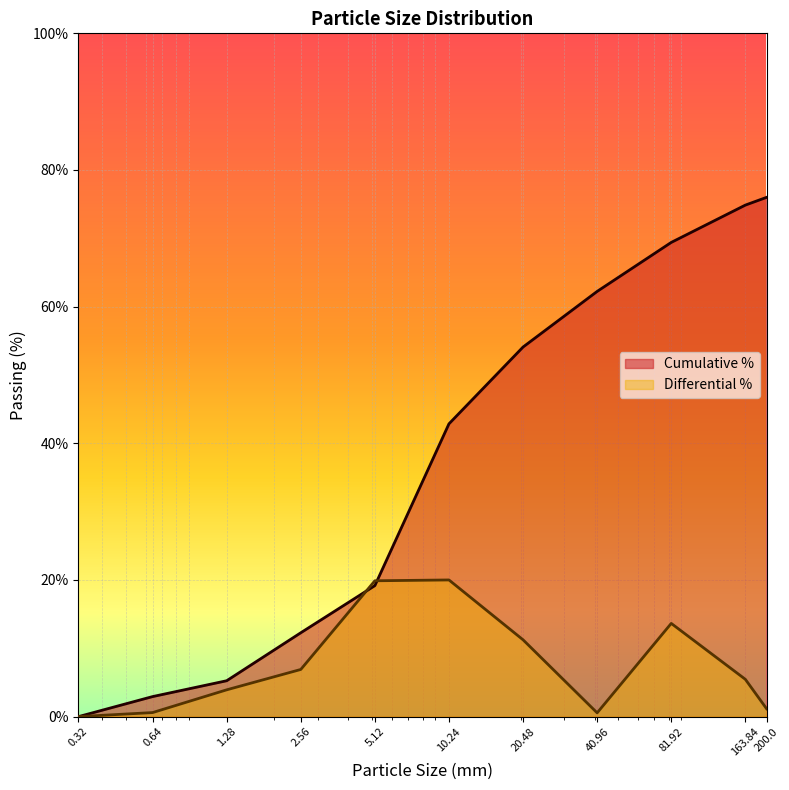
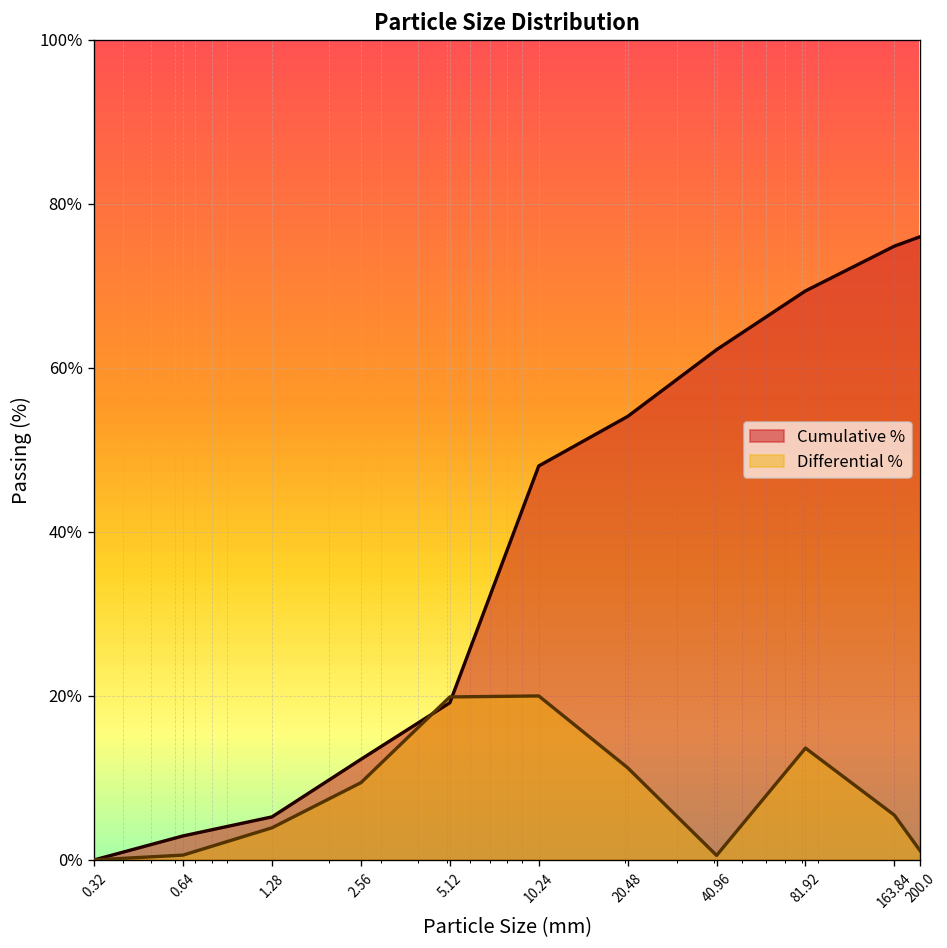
  {
    "Cumulative %": {
      "0.64": "3%",
      "1.28": "5%",
      "2.56": "12%",
      "5.12": "19%",
-     "10.24": "43%",
+     "10.24": "48%",
      "20.48": "54%",
      "40.96": "62%",
      "81.92": "69%",
      "163.84": "75%",
      "200.0": "76%"
    },
    "Differential %": {
      "0.64": "1%",
      "1.28": "4%",
-     "2.56": "7%",
+     "2.56": "9%",
      "5.12": "20%",
      "10.24": "20%",
      "20.48": "11%",
      "40.96": "1%",
      "81.92": "14%",
      "163.84": "5%",
      "200.0": "1%"
    }
  }
